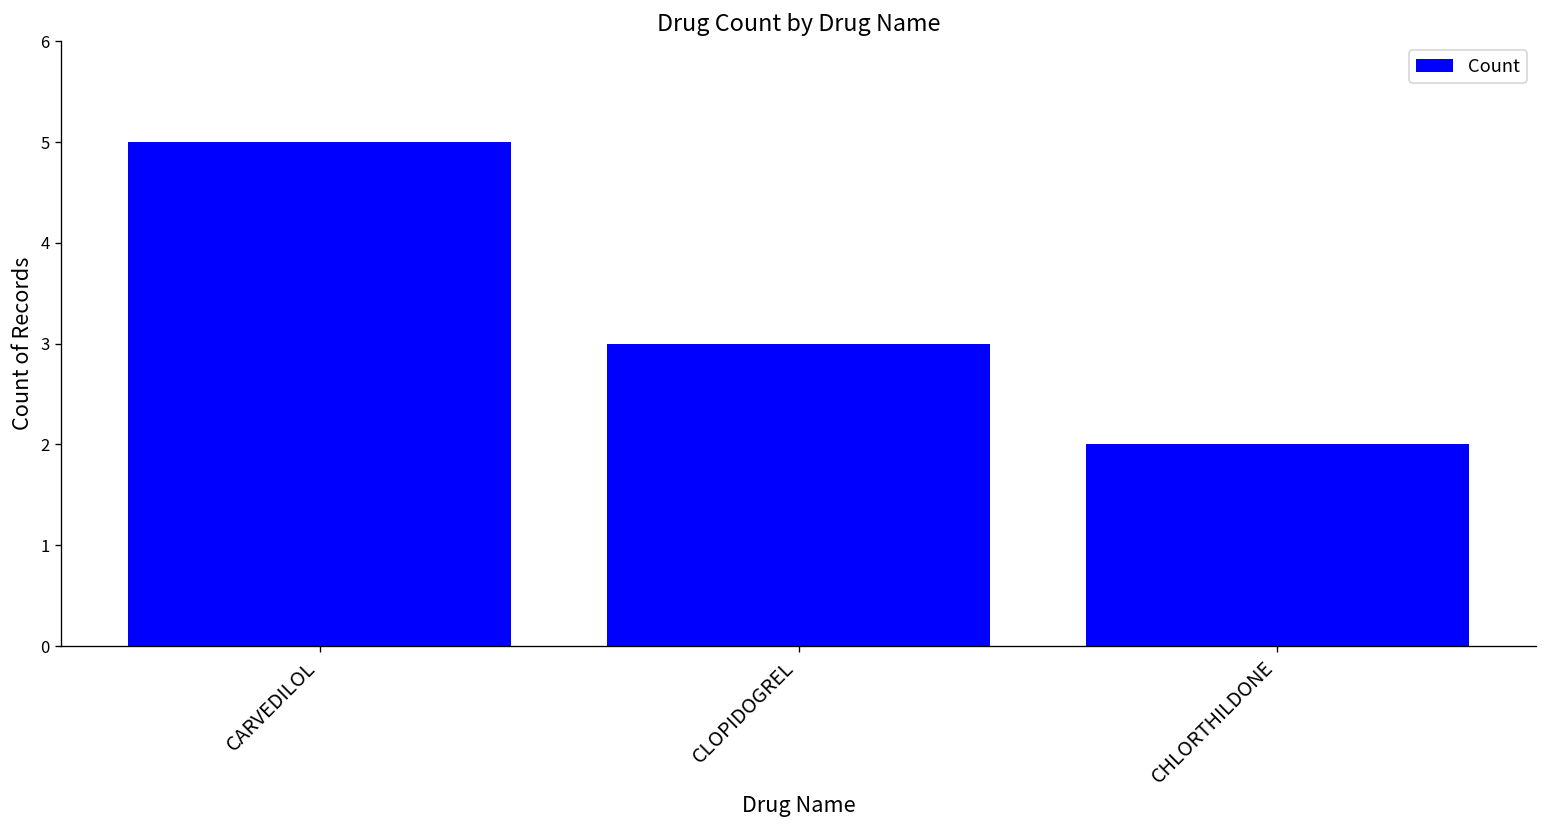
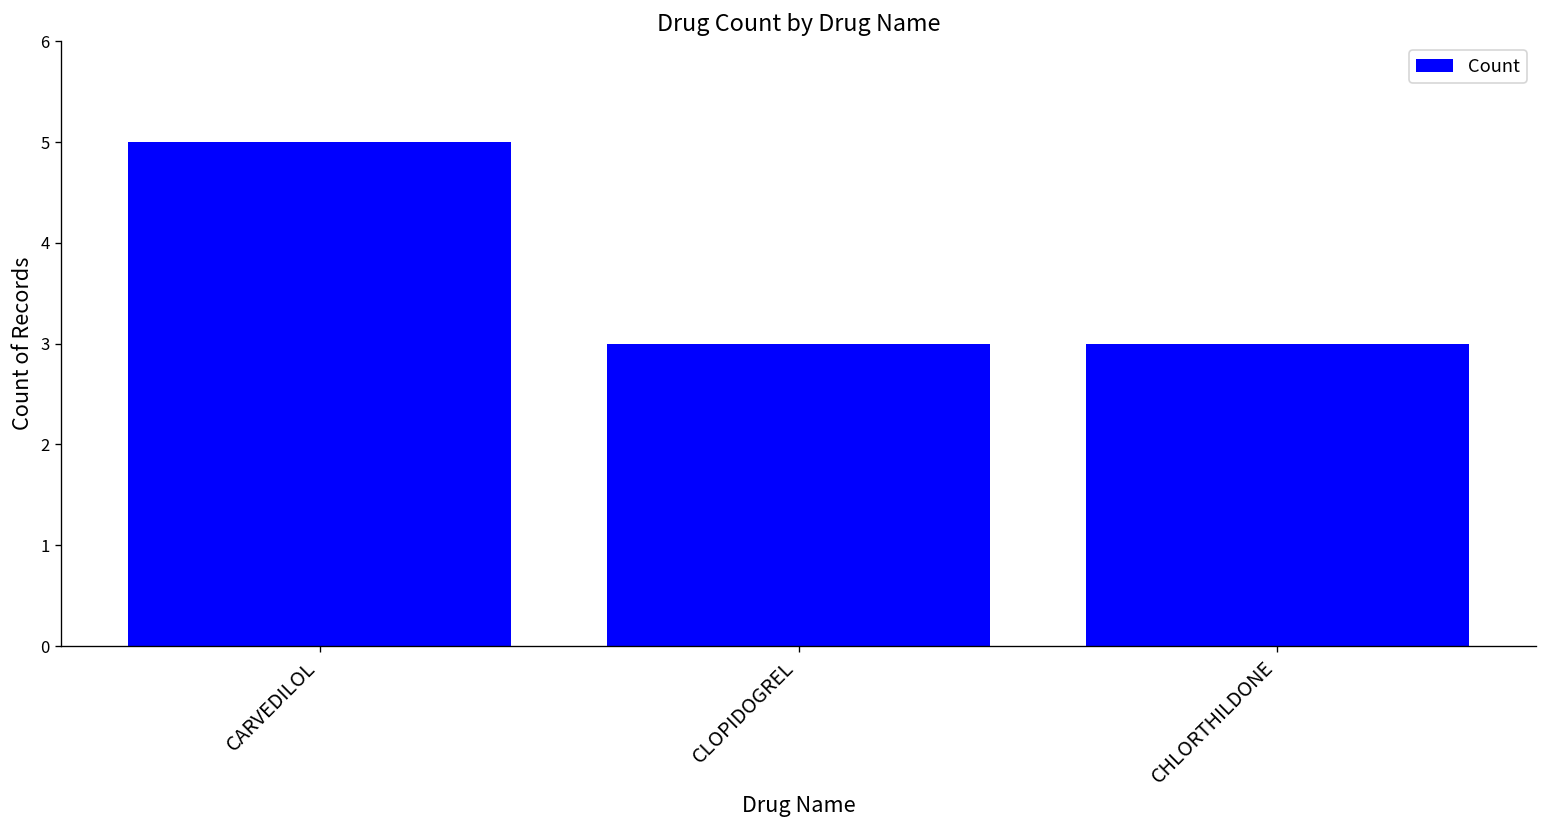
  {
    "CARVEDILOL": 5,
    "CLOPIDOGREL": 3,
-   "CHLORTHILDONE": 2
+   "CHLORTHILDONE": 3
  }
